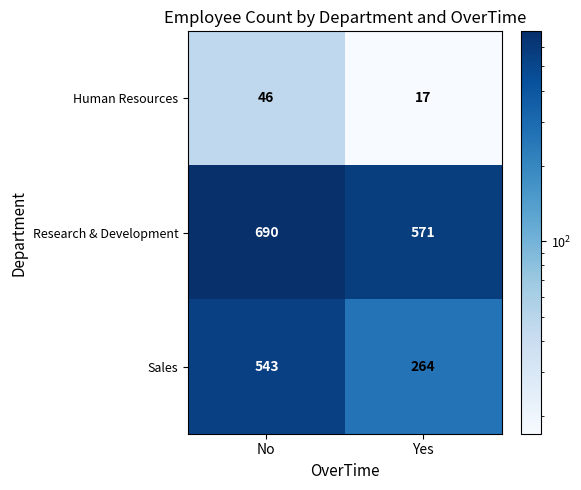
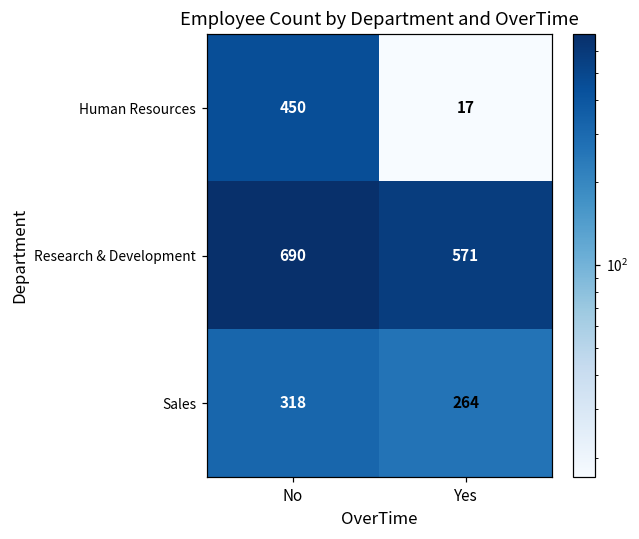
  {
    "Human Resources": {
-     "No": 46,
+     "No": 450,
      "Yes": 17
    },
    "Research & Development": {
      "No": 690,
      "Yes": 571
    },
    "Sales": {
-     "No": 543,
+     "No": 318,
      "Yes": 264
    }
  }
